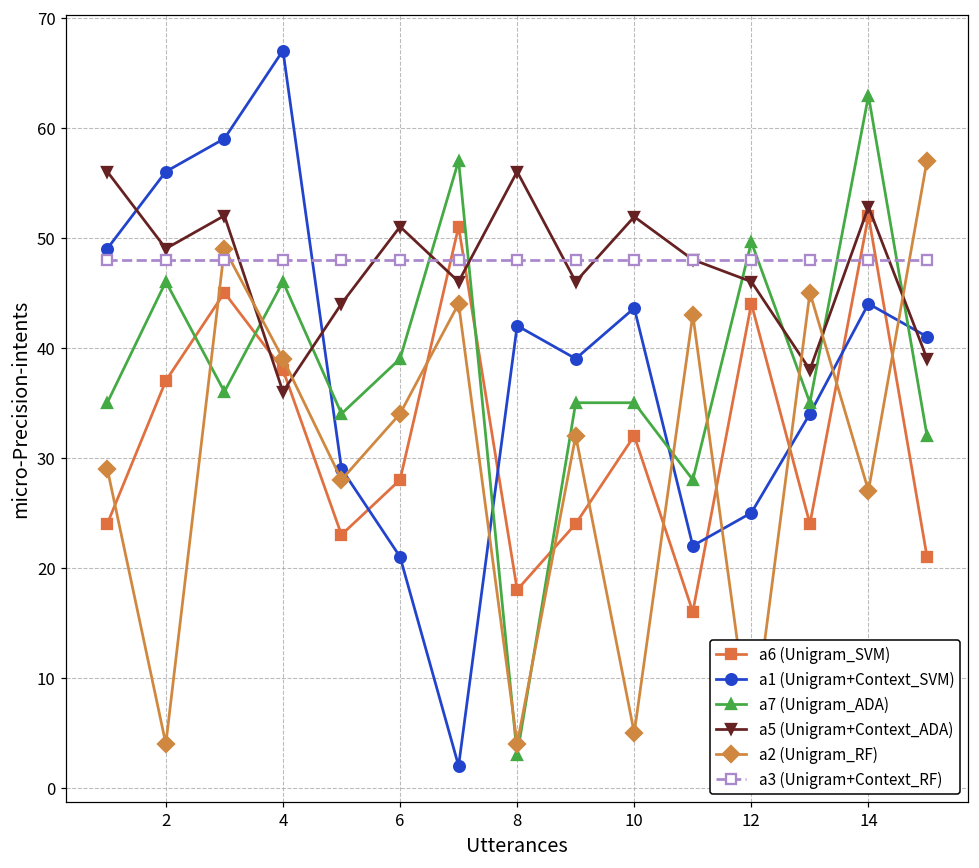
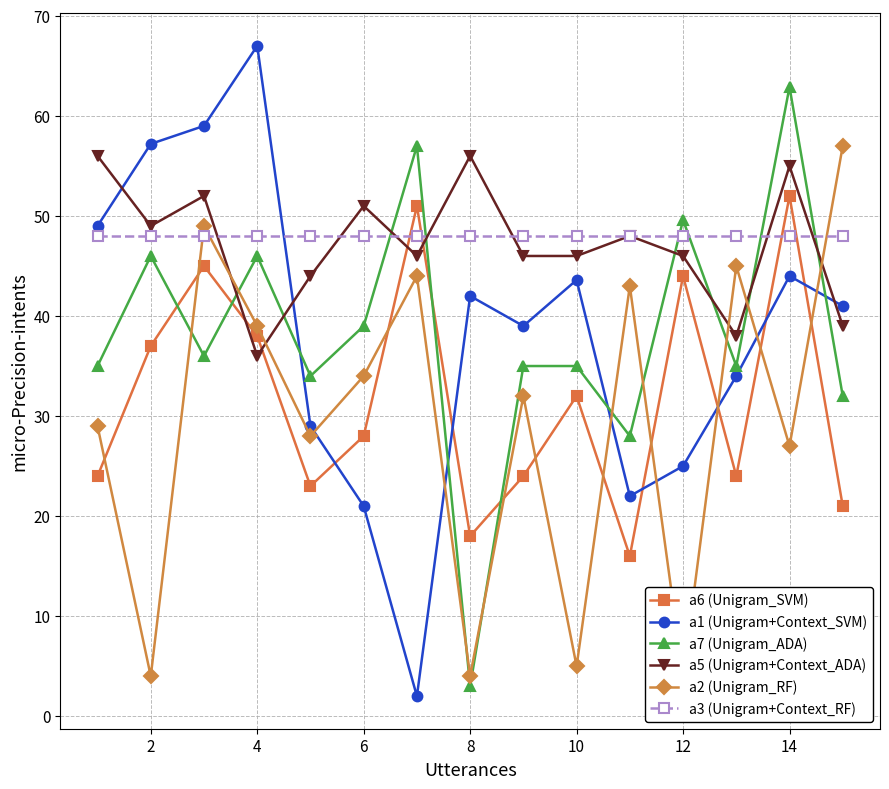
  {
    "a1 (Unigram+Context_SVM)": {
-     "2": 56.0,
+     "2": 57.2,
      "4": 67.0,
      "6": 21.0,
      "8": 42.0,
      "10": 43.6,
      "12": 25.0,
      "14": 44.0
    },
    "a7 (Unigram_ADA)": {
      "2": 46.0,
      "4": 46.0,
      "6": 39.0,
      "8": 3.0,
      "10": 35.0,
      "12": 49.6,
      "14": 62.9
    },
    "a5 (Unigram+Context_ADA)": {
      "2": 49.0,
      "4": 36.0,
      "6": 51.0,
      "8": 56.0,
-     "10": 51.9,
+     "10": 46.0,
      "12": 46.0,
-     "14": 52.8
+     "14": 55.0
    },
    "a3 (Unigram+Context_RF)": {
      "2": 48.0,
      "4": 48.0,
      "6": 48.0,
      "8": 48.0,
      "10": 48.0,
      "12": 48.0,
      "14": 48.0
    }
  }
